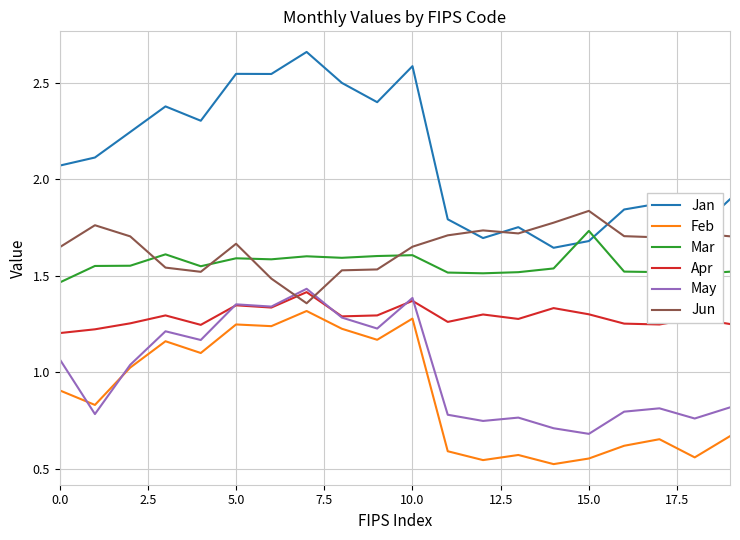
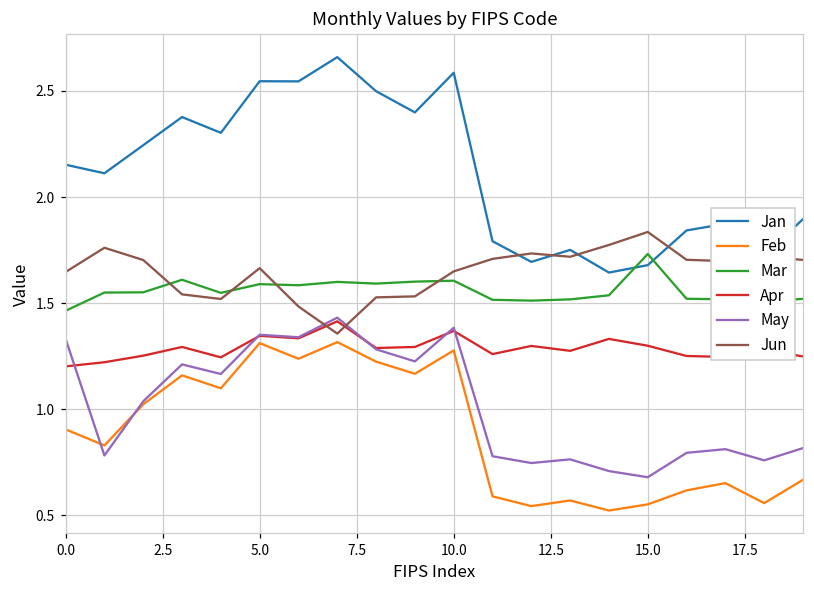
  {
    "Jan": {
-     "0.0": 2.07,
+     "0.0": 2.15,
      "5.0": 2.55,
      "10.0": 2.59,
      "15.0": 1.68
    },
    "Feb": {
      "0.0": 0.91,
-     "5.0": 1.25,
+     "5.0": 1.31,
      "10.0": 1.28,
      "15.0": 0.55
    },
    "Mar": {
      "0.0": 1.46,
      "5.0": 1.59,
      "10.0": 1.61,
      "15.0": 1.73
    },
    "Apr": {
      "0.0": 1.20,
      "10.0": 1.37,
      "15.0": 1.30
    },
    "May": {
-     "0.0": 1.07,
+     "0.0": 1.33,
      "10.0": 1.38,
      "15.0": 0.68
    },
    "Jun": {
      "0.0": 1.65,
      "5.0": 1.67,
      "10.0": 1.65,
      "15.0": 1.84
    }
  }
